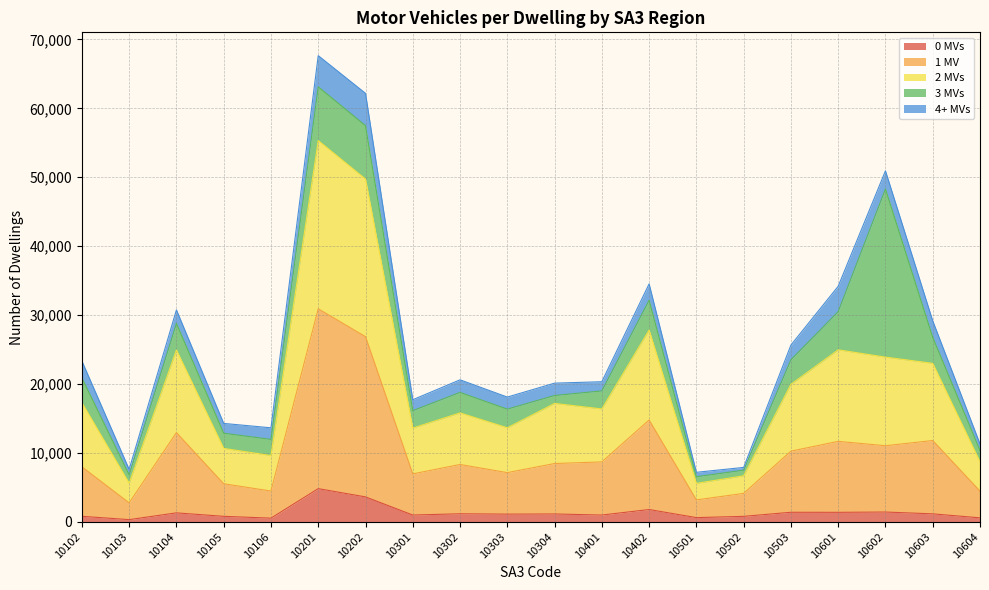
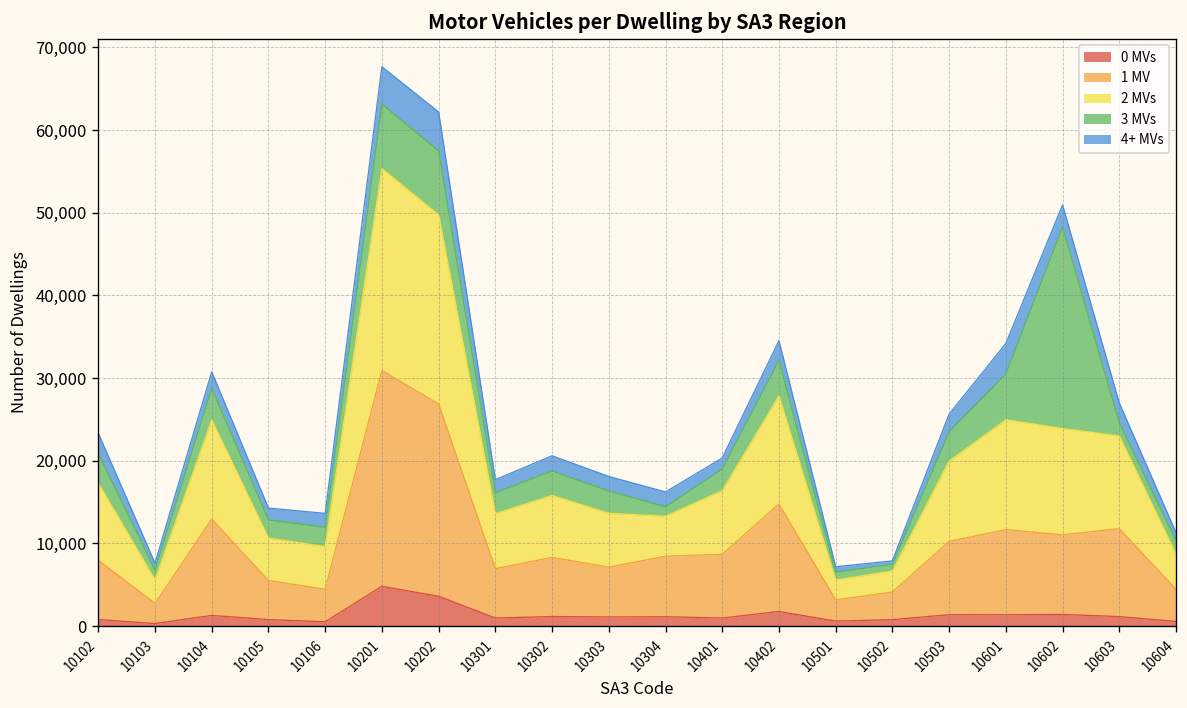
  {
    "0 MVs": {
      "10102": "1,000",
      "10103": "0",
      "10104": "1,000",
      "10105": "1,000",
      "10106": "1,000",
      "10201": "5,000",
      "10202": "4,000",
      "10301": "1,000",
      "10302": "1,000",
      "10303": "1,000",
      "10304": "1,000",
      "10401": "1,000",
      "10402": "2,000",
      "10501": "1,000",
      "10502": "1,000",
      "10503": "1,000",
      "10601": "1,000",
      "10602": "1,000",
      "10603": "1,000",
      "10604": "1,000"
    },
    "1 MV": {
      "10102": "7,000",
      "10103": "2,000",
      "10104": "12,000",
      "10105": "5,000",
      "10106": "4,000",
      "10201": "26,000",
      "10202": "23,000",
      "10301": "6,000",
      "10302": "7,000",
      "10303": "6,000",
      "10304": "7,000",
      "10401": "8,000",
      "10402": "13,000",
      "10501": "3,000",
      "10502": "3,000",
      "10503": "9,000",
      "10601": "10,000",
      "10602": "10,000",
      "10603": "11,000",
      "10604": "4,000"
    },
    "2 MVs": {
      "10102": "9,000",
      "10103": "3,000",
      "10104": "12,000",
      "10105": "5,000",
      "10106": "5,000",
      "10201": "24,000",
      "10202": "23,000",
      "10301": "7,000",
      "10302": "7,000",
      "10303": "7,000",
-     "10304": "9,000",
+     "10304": "5,000",
      "10401": "8,000",
      "10402": "13,000",
      "10501": "2,000",
      "10502": "3,000",
      "10503": "10,000",
      "10601": "13,000",
      "10602": "13,000",
      "10603": "11,000",
      "10604": "4,000"
    },
    "3 MVs": {
      "10102": "4,000",
      "10103": "1,000",
      "10104": "4,000",
      "10105": "2,000",
      "10106": "2,000",
      "10201": "8,000",
      "10202": "8,000",
      "10301": "3,000",
      "10302": "3,000",
      "10303": "3,000",
      "10304": "1,000",
      "10401": "3,000",
      "10402": "4,000",
      "10501": "1,000",
      "10502": "1,000",
      "10503": "4,000",
      "10601": "6,000",
      "10602": "24,000",
-     "10603": "4,000",
+     "10603": "2,000",
      "10604": "2,000"
    },
    "4+ MVs": {
      "10102": "2,000",
      "10103": "1,000",
      "10104": "2,000",
      "10105": "1,000",
      "10106": "2,000",
      "10201": "5,000",
      "10202": "5,000",
      "10301": "2,000",
      "10302": "2,000",
      "10303": "2,000",
      "10304": "2,000",
      "10401": "1,000",
      "10402": "2,000",
      "10501": "1,000",
      "10502": "0",
      "10503": "2,000",
      "10601": "4,000",
      "10602": "3,000",
      "10603": "2,000",
      "10604": "1,000"
    }
  }
